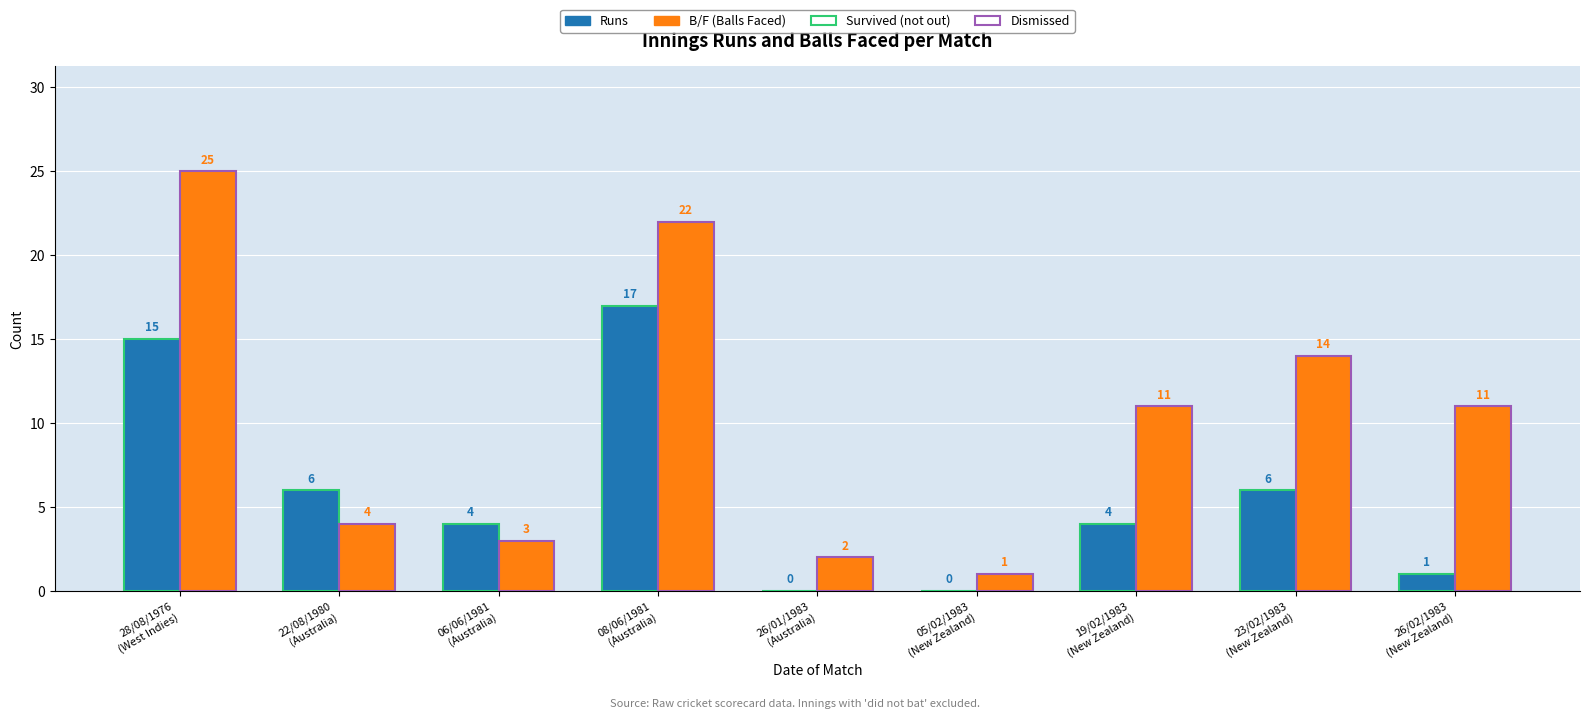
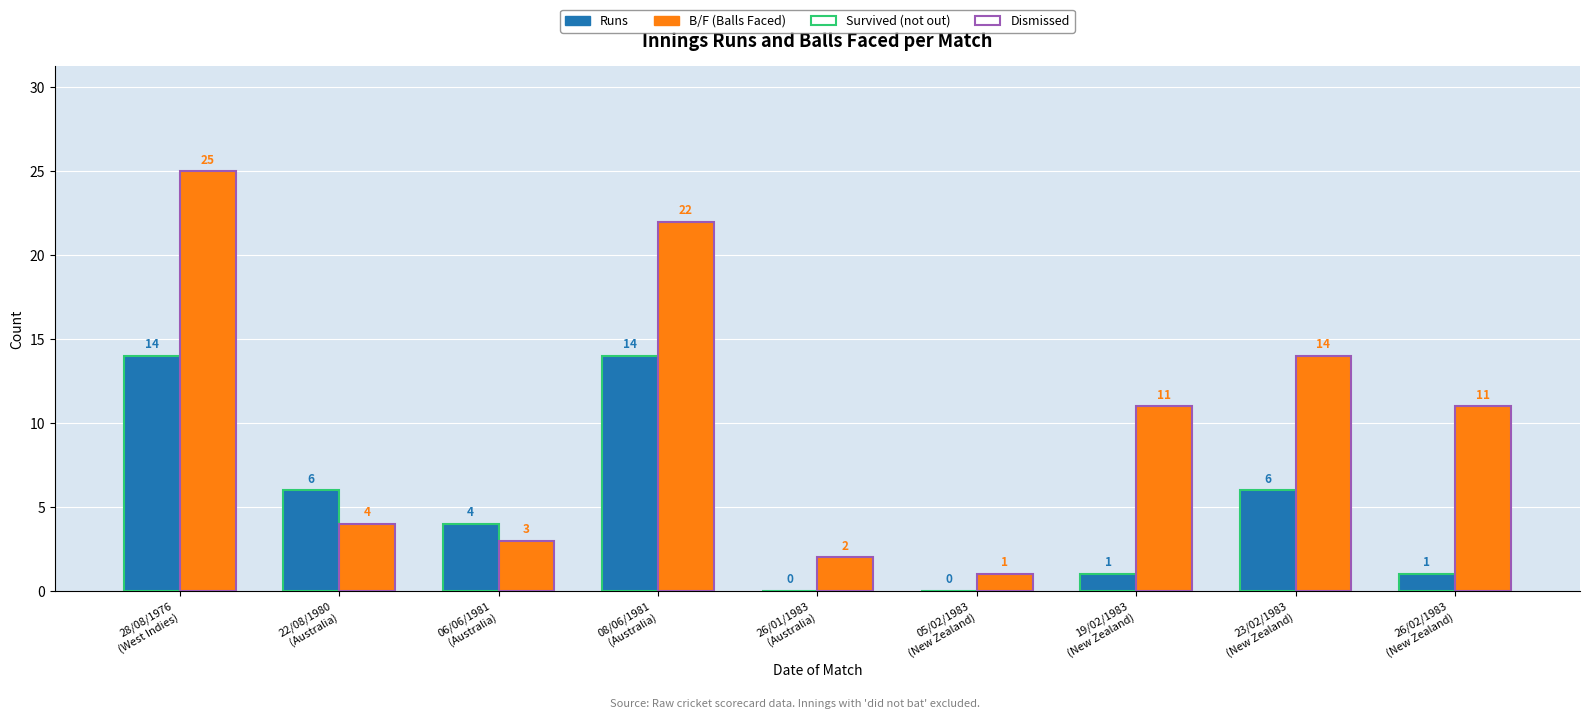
  {
    "Runs": {
-     "28/08/1976 (West Indies)": 15,
+     "28/08/1976 (West Indies)": 14,
      "22/08/1980 (Australia)": 6,
      "06/06/1981 (Australia)": 4,
-     "08/06/1981 (Australia)": 17,
+     "08/06/1981 (Australia)": 14,
      "26/01/1983 (Australia)": 0,
      "05/02/1983 (New Zealand)": 0,
-     "19/02/1983 (New Zealand)": 4,
+     "19/02/1983 (New Zealand)": 1,
      "23/02/1983 (New Zealand)": 6,
      "26/02/1983 (New Zealand)": 1
    }
  }
